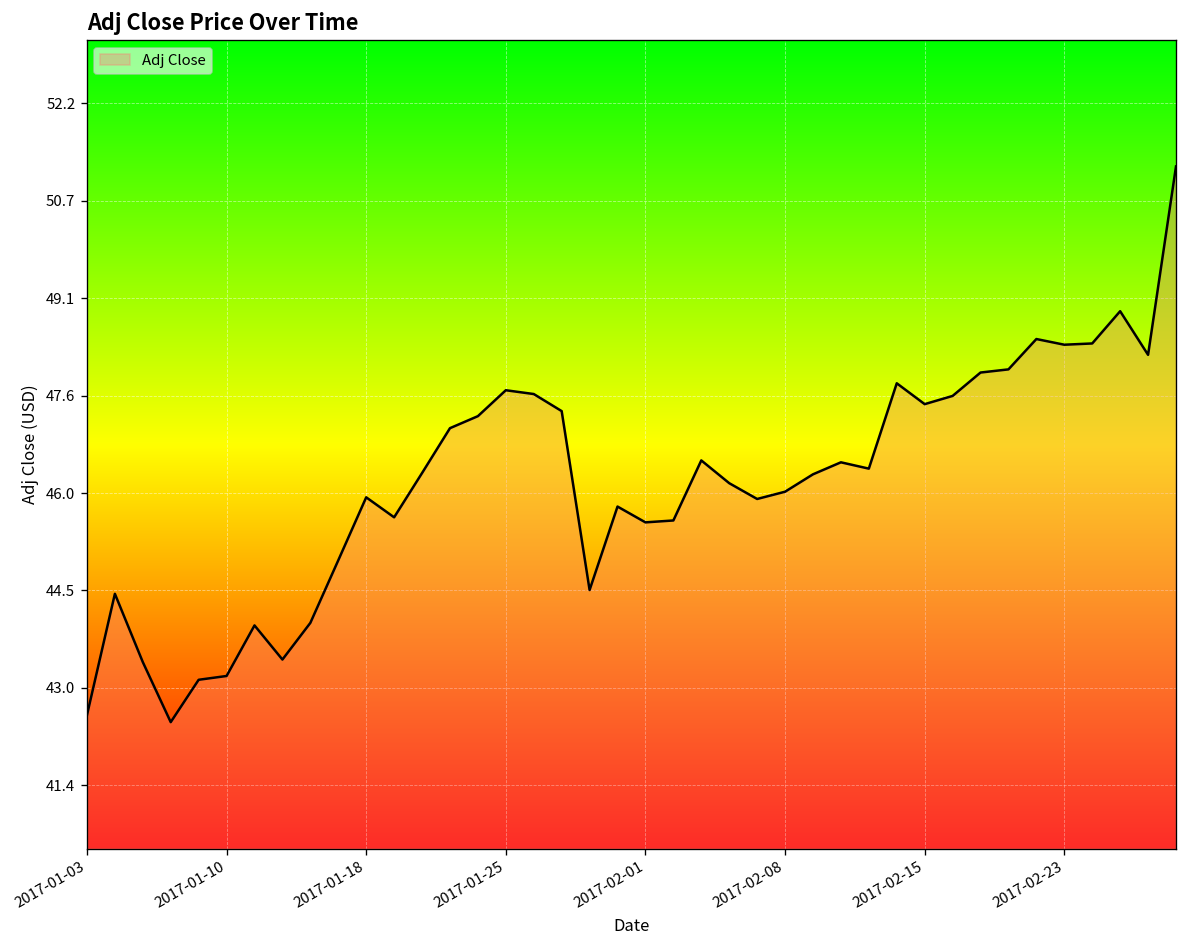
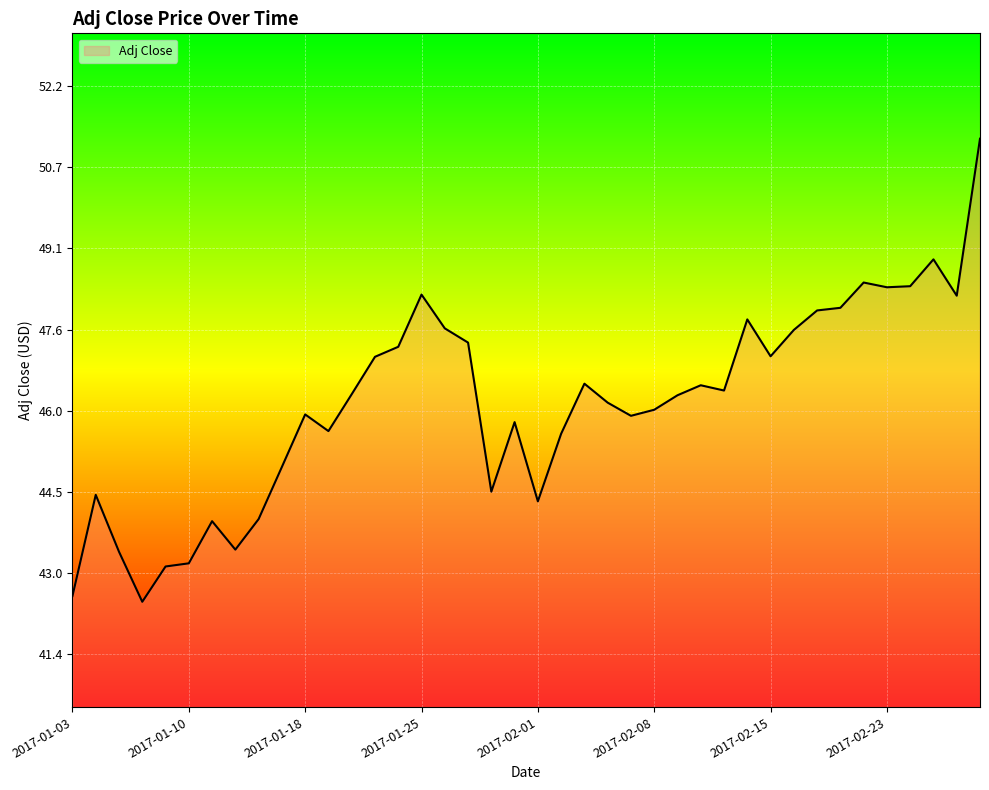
  {
    "2017-01-03": 42.5,
    "2017-01-10": 43.1,
    "2017-01-18": 46.0,
-   "2017-01-25": 47.7,
-   "2017-02-01": 45.6,
+   "2017-01-25": 48.2,
+   "2017-02-01": 44.3,
    "2017-02-08": 46.1,
-   "2017-02-15": 47.4,
+   "2017-02-15": 47.1,
    "2017-02-23": 48.4
  }
